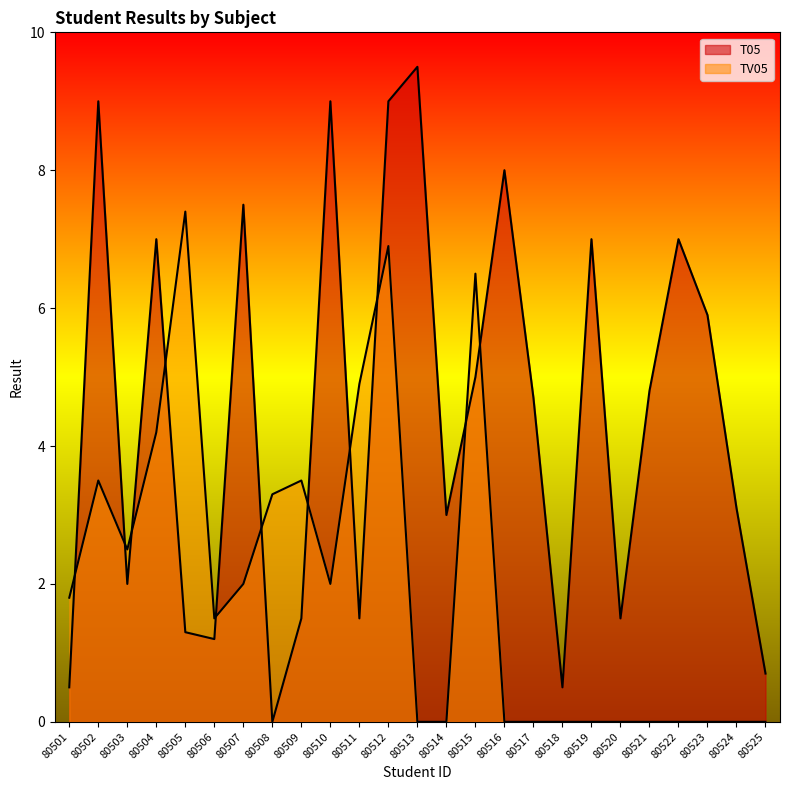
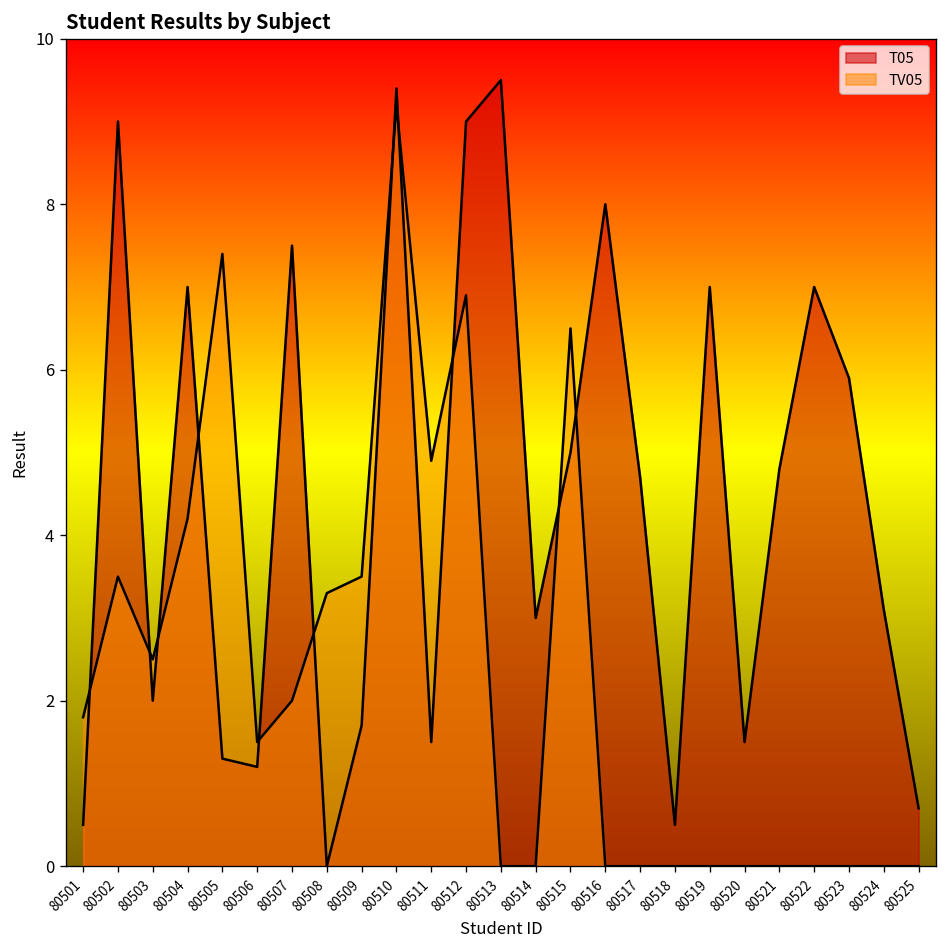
  {
    "T05": {
      "80501": 0.5,
      "80502": 9.0,
      "80503": 2.0,
      "80504": 7.0,
      "80505": 1.3,
      "80506": 1.2,
      "80507": 7.5,
      "80508": 0.0,
-     "80509": 1.5,
-     "80510": 9.0,
+     "80509": 1.7,
+     "80510": 9.4,
      "80511": 1.5,
      "80512": 9.0,
      "80513": 9.5,
      "80514": 3.0,
      "80515": 5.0,
      "80516": 8.0,
      "80517": 4.7,
      "80518": 0.5,
      "80519": 7.0,
      "80520": 1.5,
      "80521": 4.8,
      "80522": 7.0,
      "80523": 5.9,
      "80524": 3.1,
      "80525": 0.7
    },
    "TV05": {
      "80501": 1.8,
      "80502": 3.5,
      "80503": 2.5,
      "80504": 4.2,
      "80505": 7.4,
      "80506": 1.5,
      "80507": 2.0,
      "80508": 3.3,
      "80509": 3.5,
-     "80510": 2.0,
+     "80510": 9.2,
      "80511": 4.9,
      "80512": 6.9,
      "80513": 0.0,
      "80514": 0.0,
      "80515": 6.5,
      "80516": 0.0,
      "80517": 0.0,
      "80518": 0.0,
      "80519": 0.0,
      "80520": 0.0,
      "80521": 0.0,
      "80522": 0.0,
      "80523": 0.0,
      "80524": 0.0,
      "80525": 0.0
    }
  }
